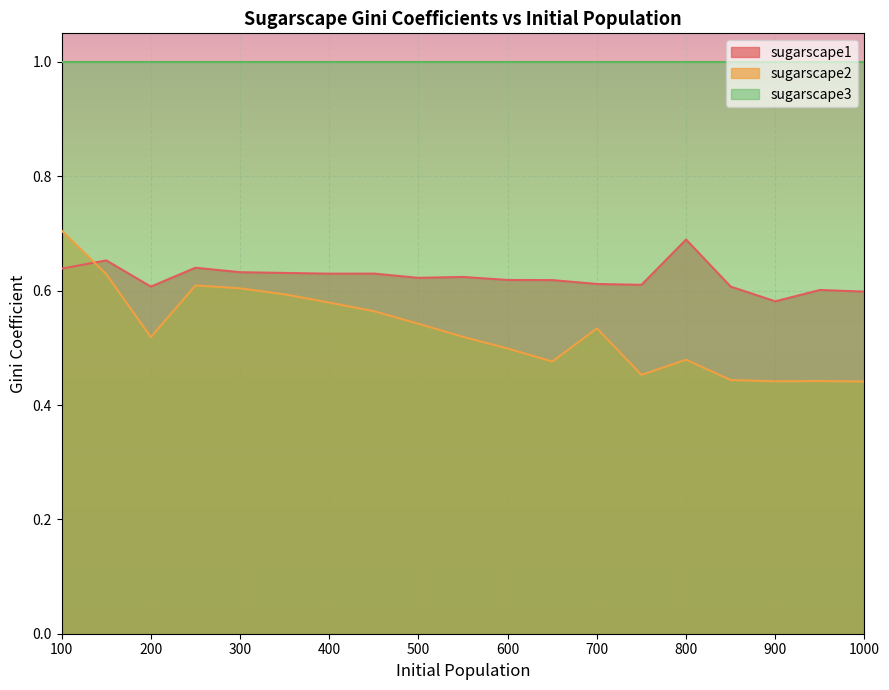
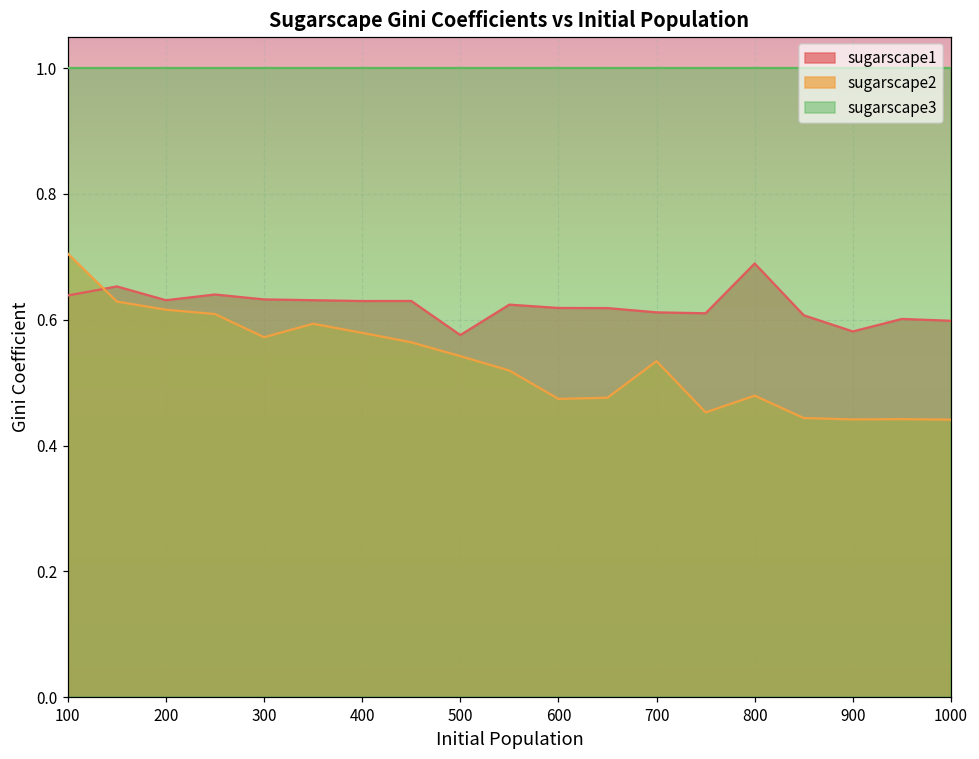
  {
    "sugarscape1": {
      "100": 0.64,
-     "200": 0.61,
+     "200": 0.63,
      "300": 0.63,
      "400": 0.63,
-     "500": 0.62,
+     "500": 0.58,
      "600": 0.62,
      "700": 0.61,
      "800": 0.69,
      "900": 0.58,
      "1000": 0.60
    },
    "sugarscape2": {
      "100": 0.71,
-     "200": 0.52,
-     "300": 0.60,
+     "200": 0.62,
+     "300": 0.57,
      "400": 0.58,
      "500": 0.54,
-     "600": 0.50,
+     "600": 0.47,
      "700": 0.53,
      "800": 0.48,
      "900": 0.44,
      "1000": 0.44
    },
    "sugarscape3": {
      "100": 1.00,
      "200": 1.00,
      "300": 1.00,
      "400": 1.00,
      "500": 1.00,
      "600": 1.00,
      "700": 1.00,
      "800": 1.00,
      "1000": 1.00
    }
  }
